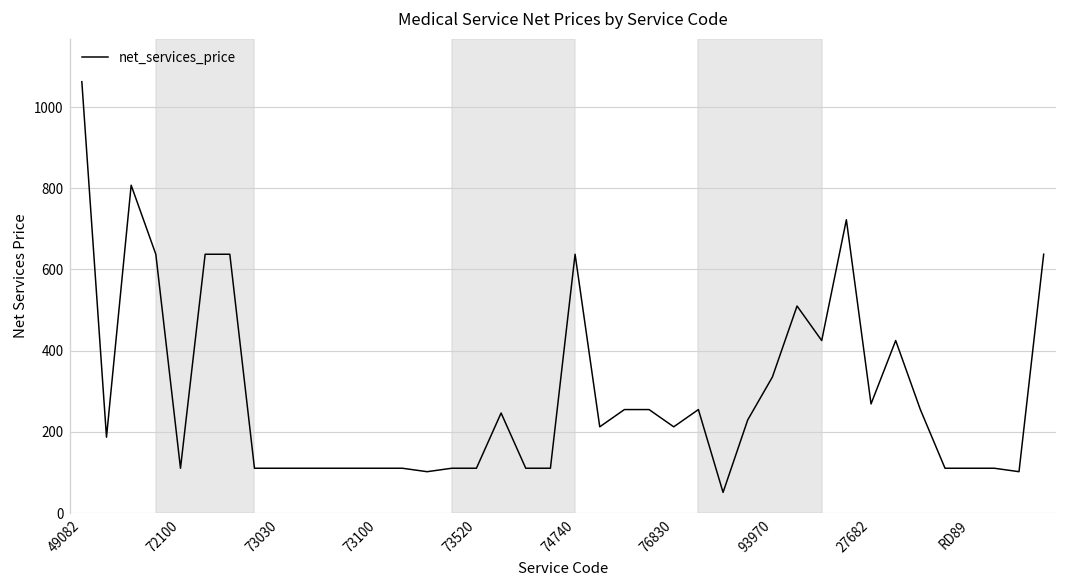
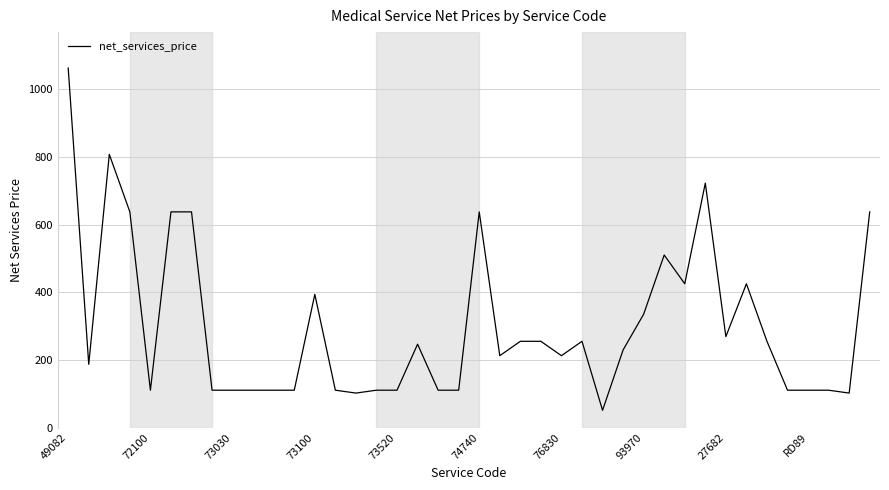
  {
    "49082": 1060,
    "72100": 110,
    "73030": 110,
-   "73100": 110,
+   "73100": 390,
    "73520": 110,
    "74740": 640,
    "76830": 210,
    "93970": 340,
    "27682": 270,
    "RD89": 110
  }
